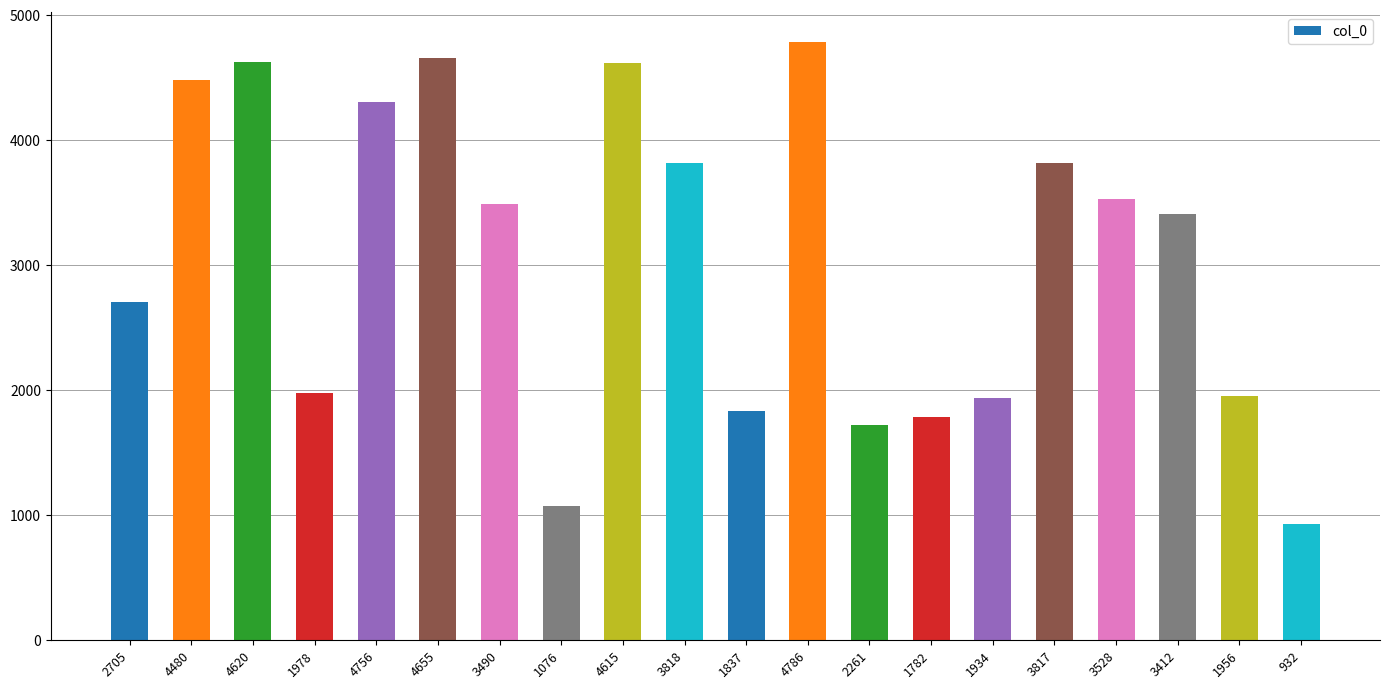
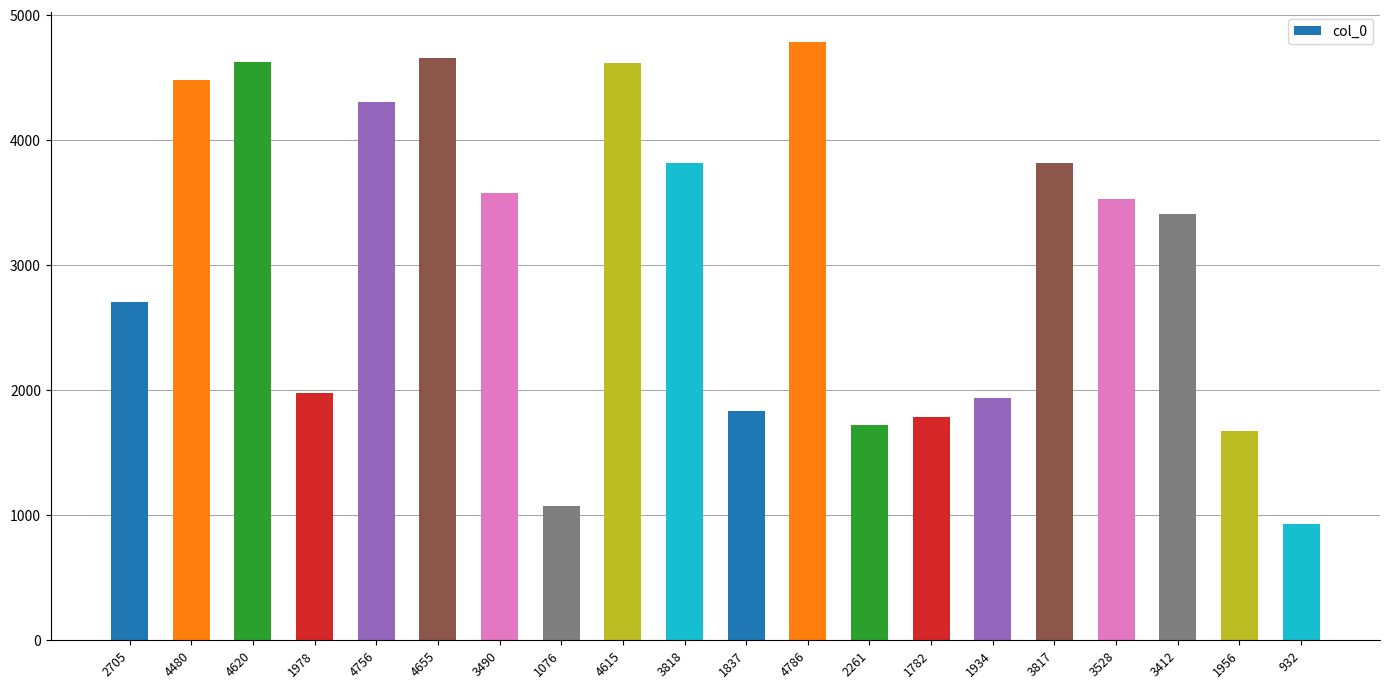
  {
    "2705": 2710,
    "4480": 4480,
    "4620": 4620,
    "1978": 1980,
    "4756": 4310,
    "4655": 4660,
-   "3490": 3490,
+   "3490": 3580,
    "1076": 1080,
    "4615": 4620,
    "3818": 3820,
    "1837": 1840,
    "4786": 4790,
    "2261": 1720,
    "1782": 1780,
    "1934": 1930,
    "3817": 3820,
    "3528": 3530,
    "3412": 3410,
-   "1956": 1960,
+   "1956": 1670,
    "932": 930
  }
